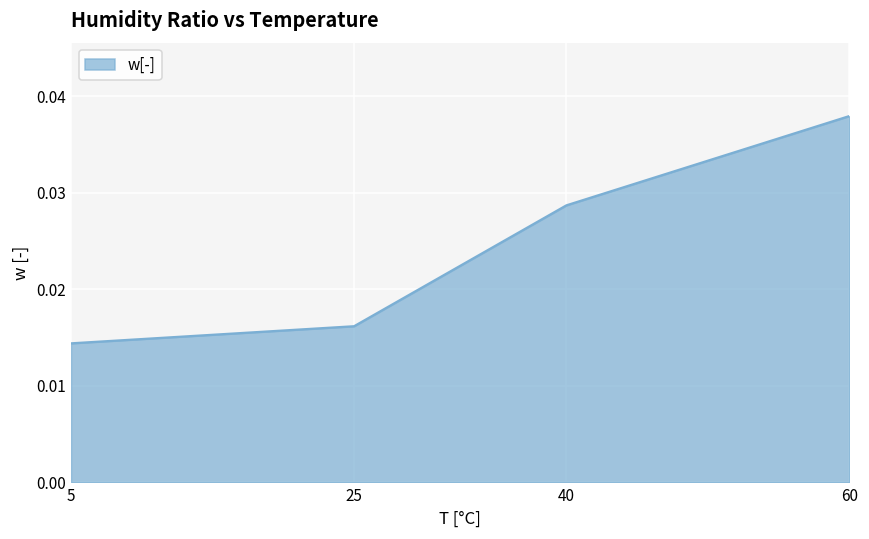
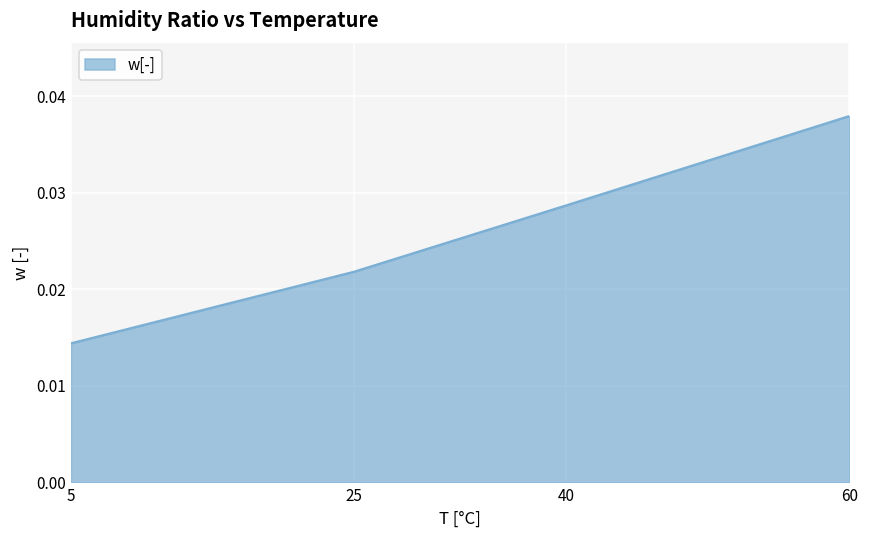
  {
    "5": 0.014,
-   "25": 0.016,
+   "25": 0.022,
    "40": 0.029,
    "60": 0.038
  }
